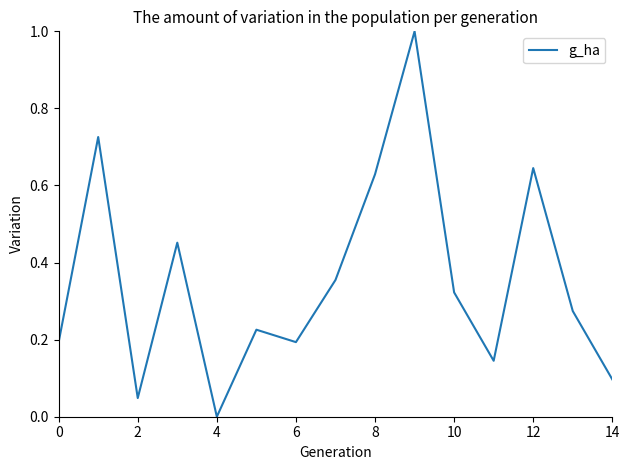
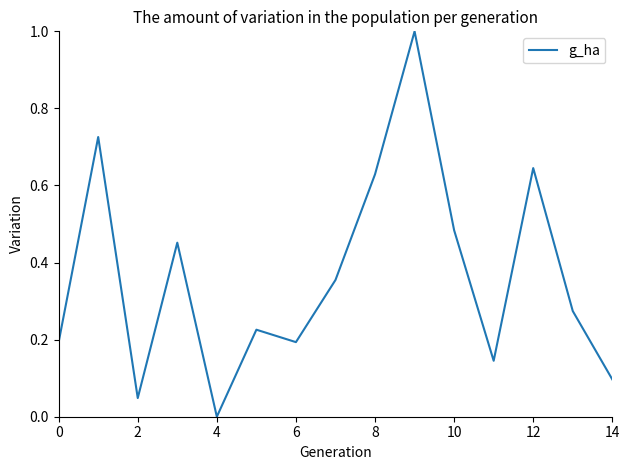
  {
    "0": 0.19,
    "2": 0.05,
    "4": 0.00,
    "6": 0.19,
    "8": 0.63,
-   "10": 0.32,
+   "10": 0.48,
    "12": 0.65,
    "14": 0.10
  }
